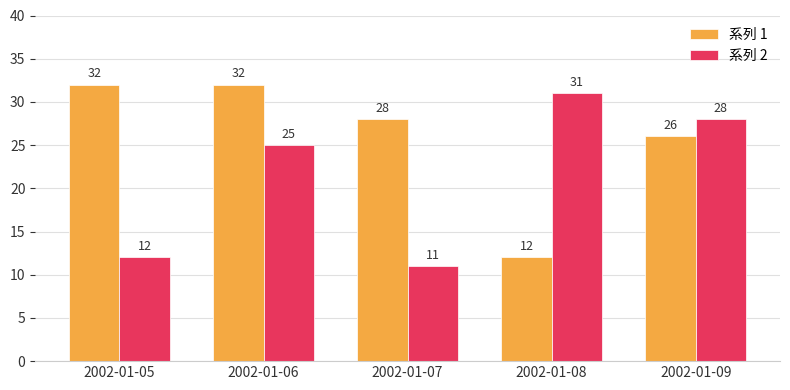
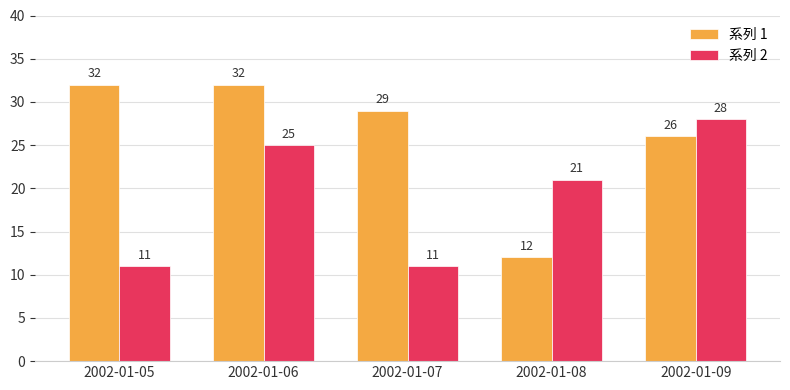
  {
    "系列 1": {
      "2002-01-05": 32,
      "2002-01-06": 32,
-     "2002-01-07": 28,
+     "2002-01-07": 29,
      "2002-01-08": 12,
      "2002-01-09": 26
    },
    "系列 2": {
-     "2002-01-05": 12,
+     "2002-01-05": 11,
      "2002-01-06": 25,
      "2002-01-07": 11,
-     "2002-01-08": 31,
+     "2002-01-08": 21,
      "2002-01-09": 28
    }
  }
